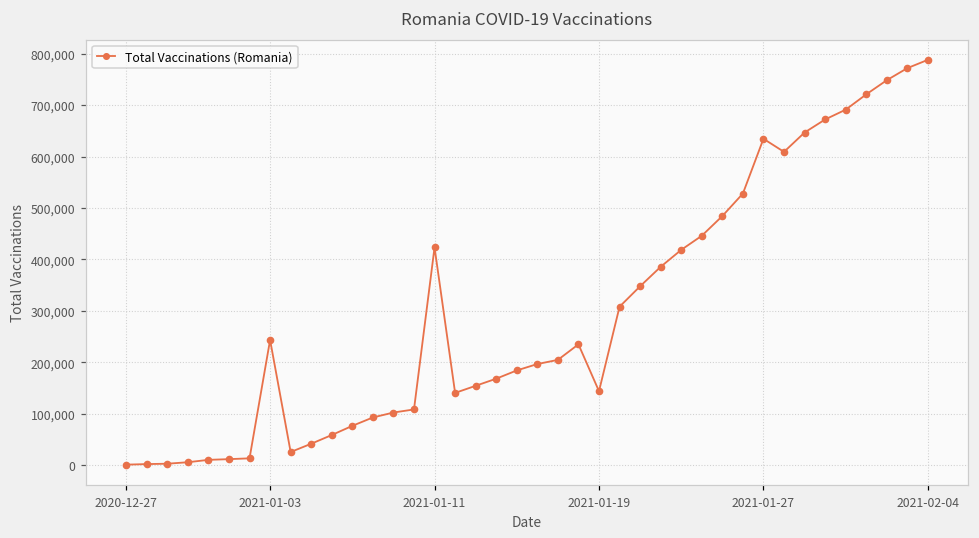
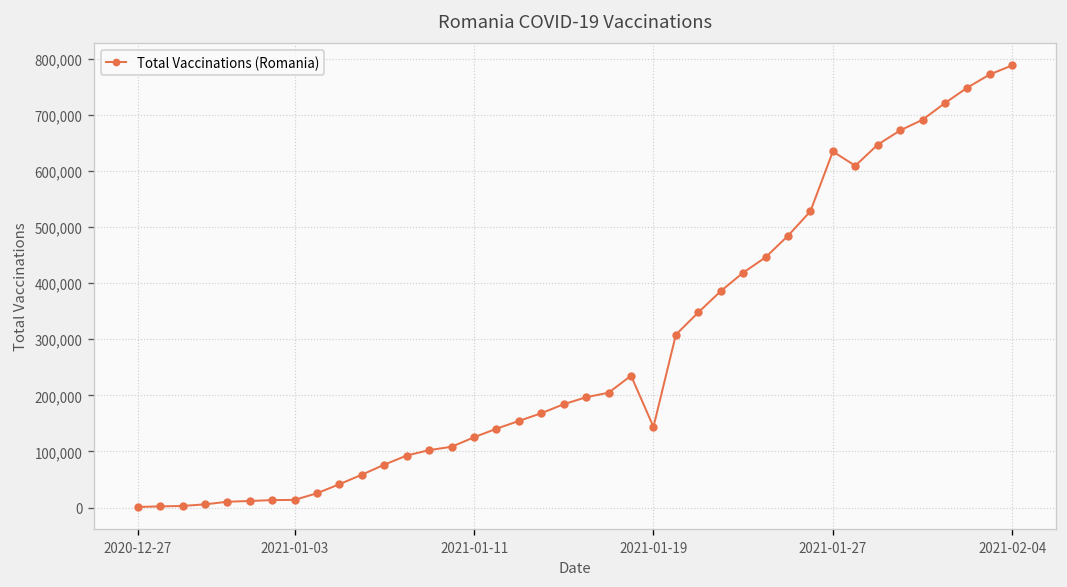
  {
    "2020-12-27": "0",
-   "2021-01-03": "240,000",
-   "2021-01-11": "420,000",
+   "2021-01-03": "10,000",
+   "2021-01-11": "130,000",
    "2021-01-19": "140,000",
    "2021-01-27": "630,000",
    "2021-02-04": "790,000"
  }
